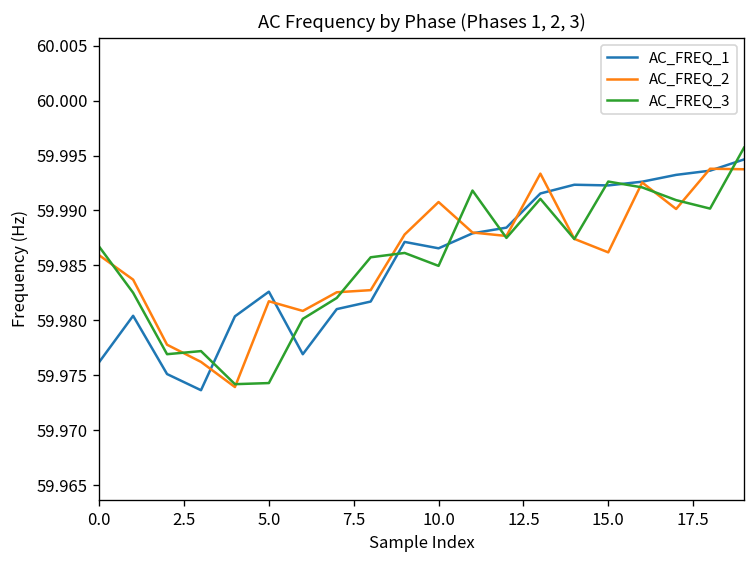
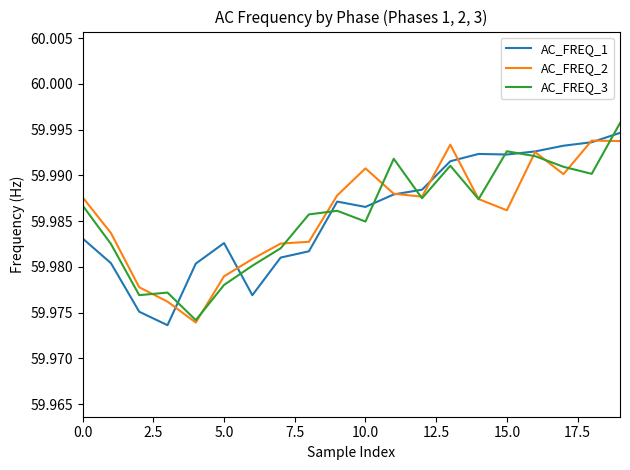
  {
    "AC_FREQ_1": {
-     "0.0": 59.976,
+     "0.0": 59.983,
      "5.0": 59.983,
      "10.0": 59.987,
      "15.0": 59.992
    },
    "AC_FREQ_2": {
-     "0.0": 59.986,
-     "5.0": 59.982,
+     "0.0": 59.988,
+     "5.0": 59.979,
      "10.0": 59.991,
      "15.0": 59.986
    },
    "AC_FREQ_3": {
      "0.0": 59.987,
-     "5.0": 59.974,
+     "5.0": 59.978,
      "10.0": 59.985,
      "15.0": 59.993
    }
  }
